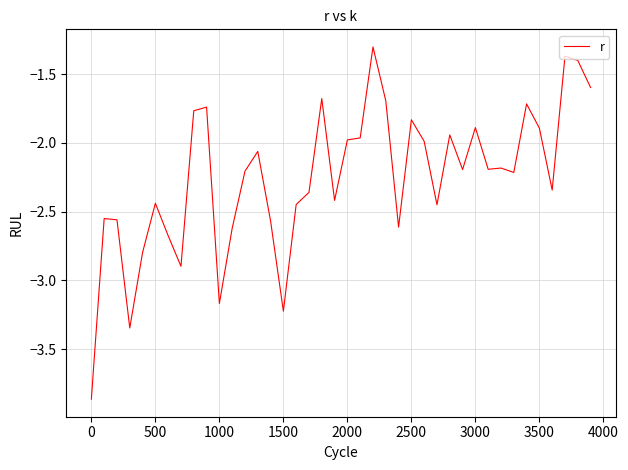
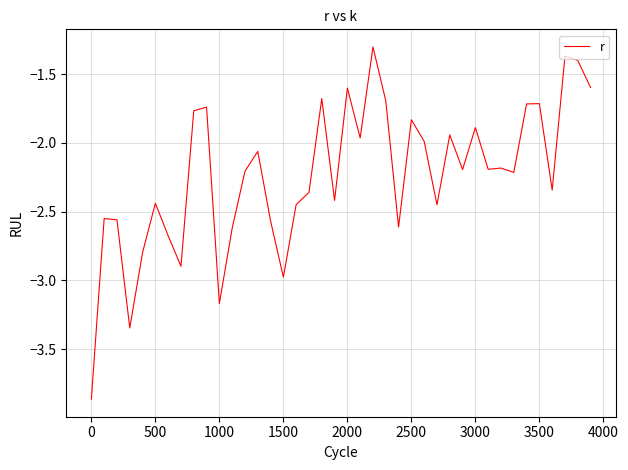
  {
    "0": -3.86,
    "500": -2.44,
    "1000": -3.17,
-   "1500": -3.22,
-   "2000": -1.98,
+   "1500": -2.98,
+   "2000": -1.60,
    "2500": -1.83,
    "3000": -1.89,
-   "3500": -1.89
+   "3500": -1.71
  }
